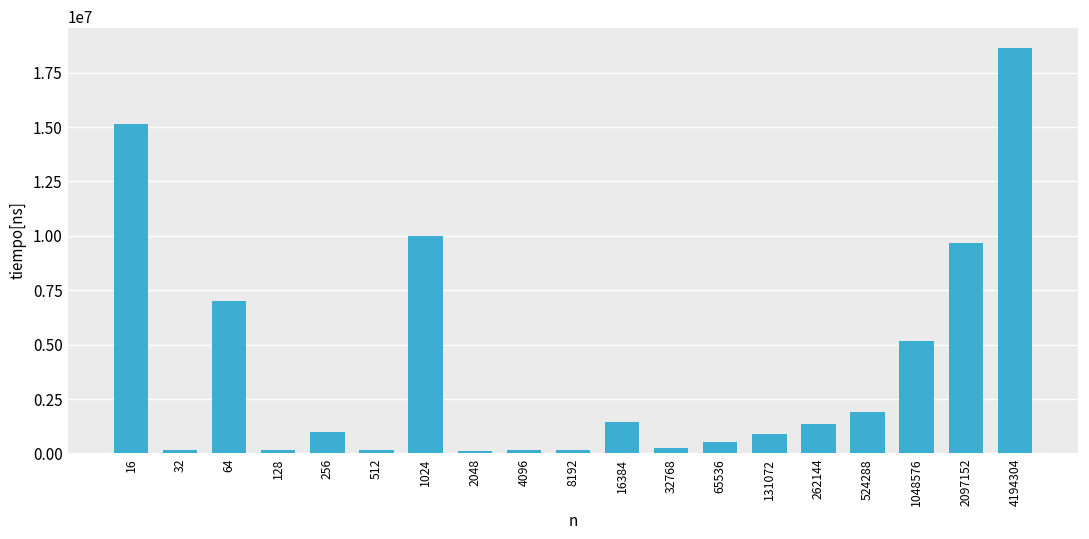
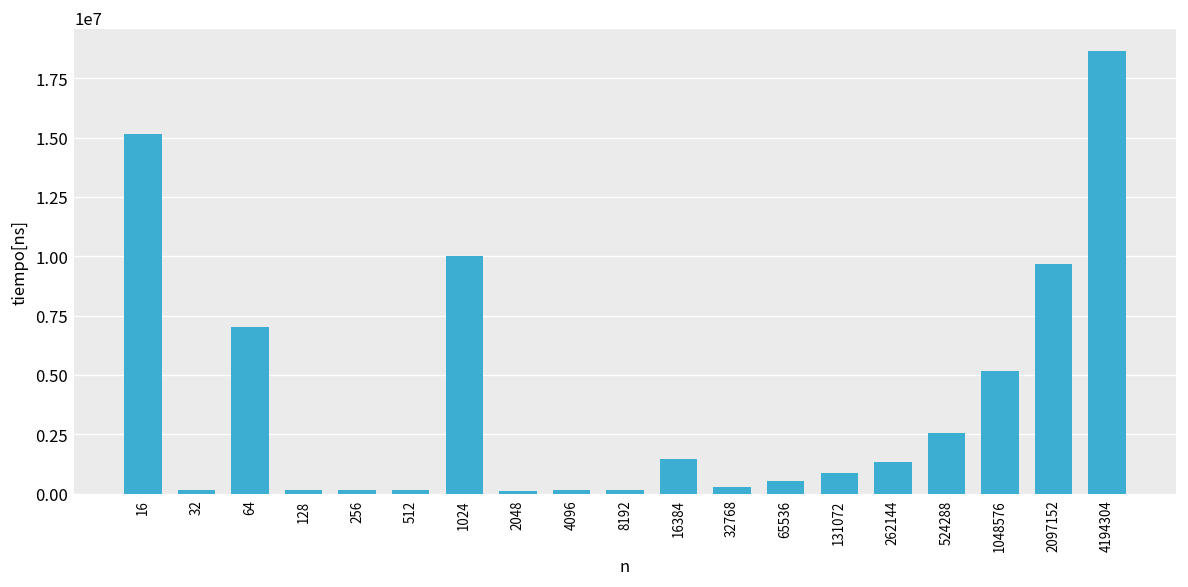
  {
    "16": 15100000,
    "32": 200000,
    "64": 7000000,
    "128": 200000,
-   "256": 1000000,
+   "256": 200000,
    "512": 200000,
    "1024": 10000000,
    "4096": 100000,
    "8192": 200000,
    "16384": 1400000,
    "32768": 300000,
    "65536": 500000,
    "131072": 900000,
    "262144": 1400000,
-   "524288": 1900000,
+   "524288": 2600000,
    "1048576": 5200000,
    "2097152": 9700000,
    "4194304": 18600000
  }
